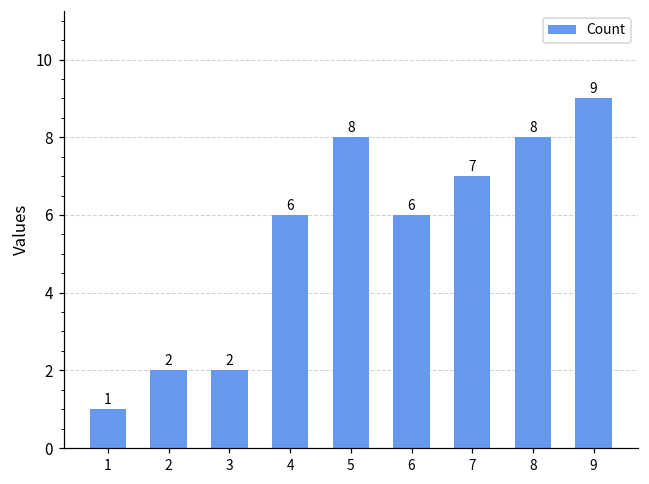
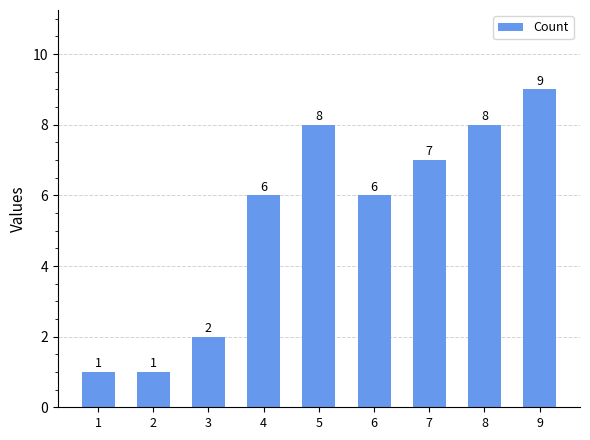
  {
    "1": 1,
-   "2": 2,
+   "2": 1,
    "3": 2,
    "4": 6,
    "5": 8,
    "6": 6,
    "7": 7,
    "8": 8,
    "9": 9
  }
